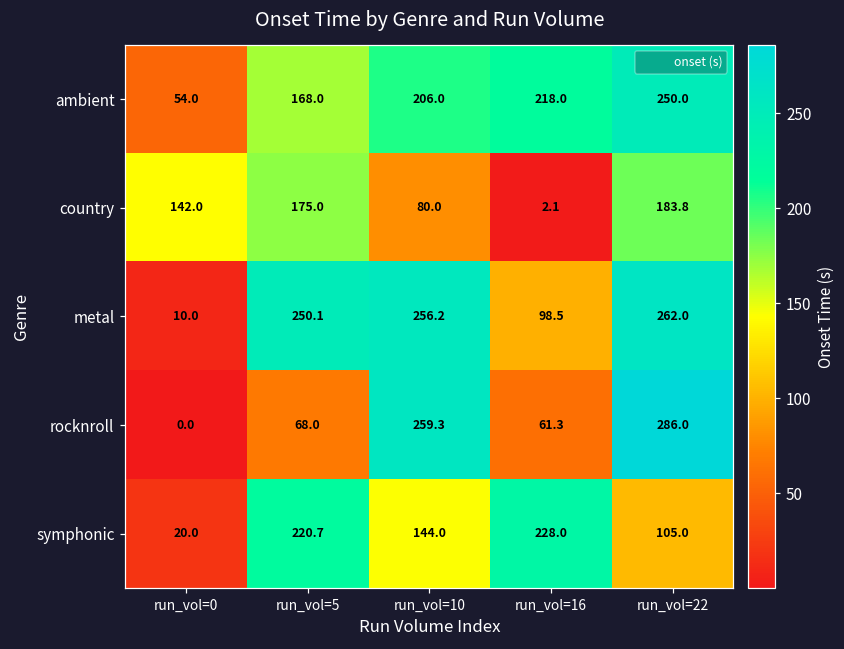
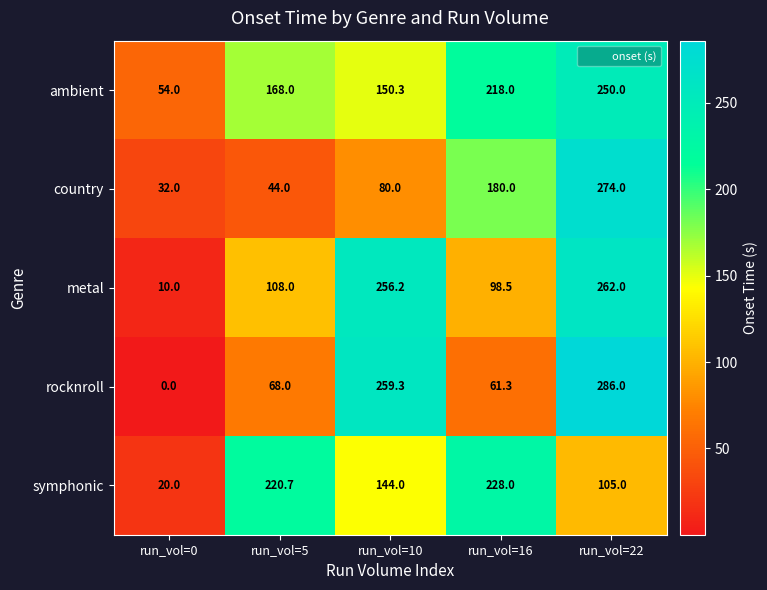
  {
    "ambient": {
      "run_vol=0": 54.0,
      "run_vol=5": 168.0,
-     "run_vol=10": 206.0,
+     "run_vol=10": 150.3,
      "run_vol=16": 218.0,
      "run_vol=22": 250.0
    },
    "country": {
-     "run_vol=0": 142.0,
-     "run_vol=5": 175.0,
+     "run_vol=0": 32.0,
+     "run_vol=5": 44.0,
      "run_vol=10": 80.0,
-     "run_vol=16": 2.1,
-     "run_vol=22": 183.8
+     "run_vol=16": 180.0,
+     "run_vol=22": 274.0
    },
    "metal": {
      "run_vol=0": 10.0,
-     "run_vol=5": 250.1,
+     "run_vol=5": 108.0,
      "run_vol=10": 256.2,
      "run_vol=16": 98.5,
      "run_vol=22": 262.0
    },
    "rocknroll": {
      "run_vol=0": 0.0,
      "run_vol=5": 68.0,
      "run_vol=10": 259.3,
      "run_vol=16": 61.3,
      "run_vol=22": 286.0
    },
    "symphonic": {
      "run_vol=0": 20.0,
      "run_vol=5": 220.7,
      "run_vol=10": 144.0,
      "run_vol=16": 228.0,
      "run_vol=22": 105.0
    }
  }
